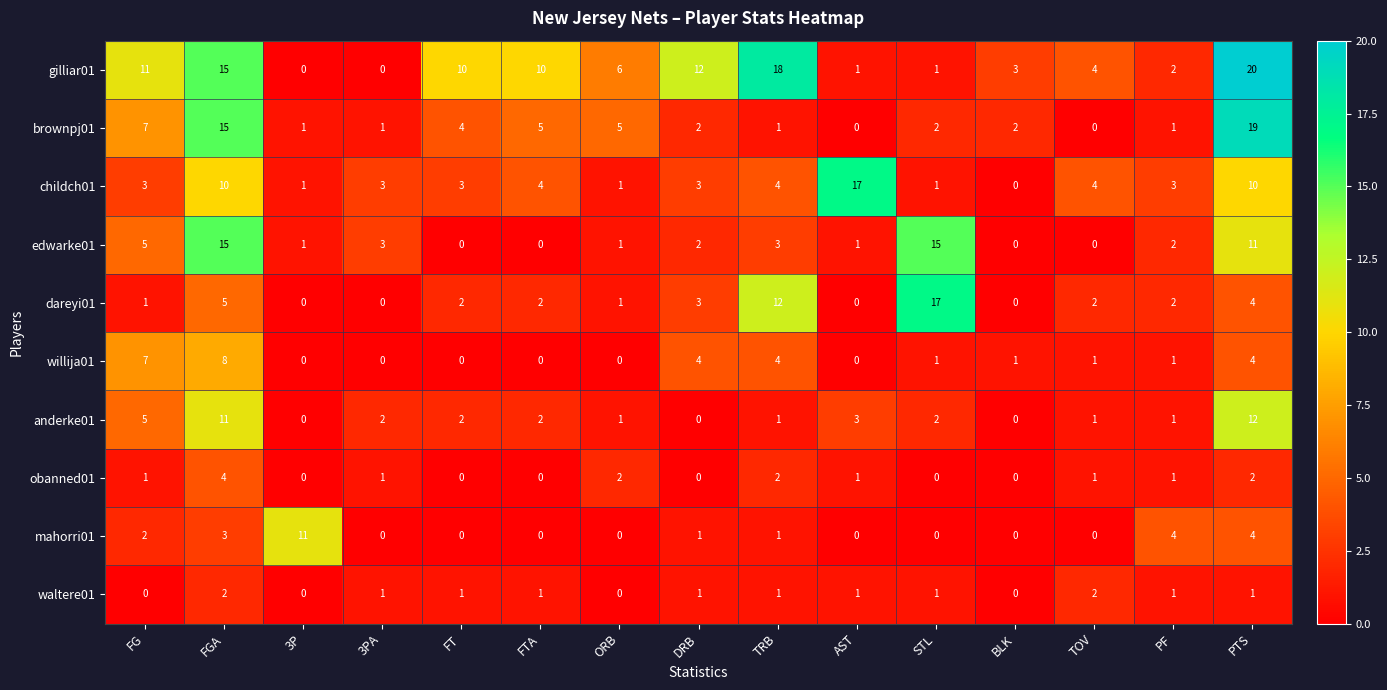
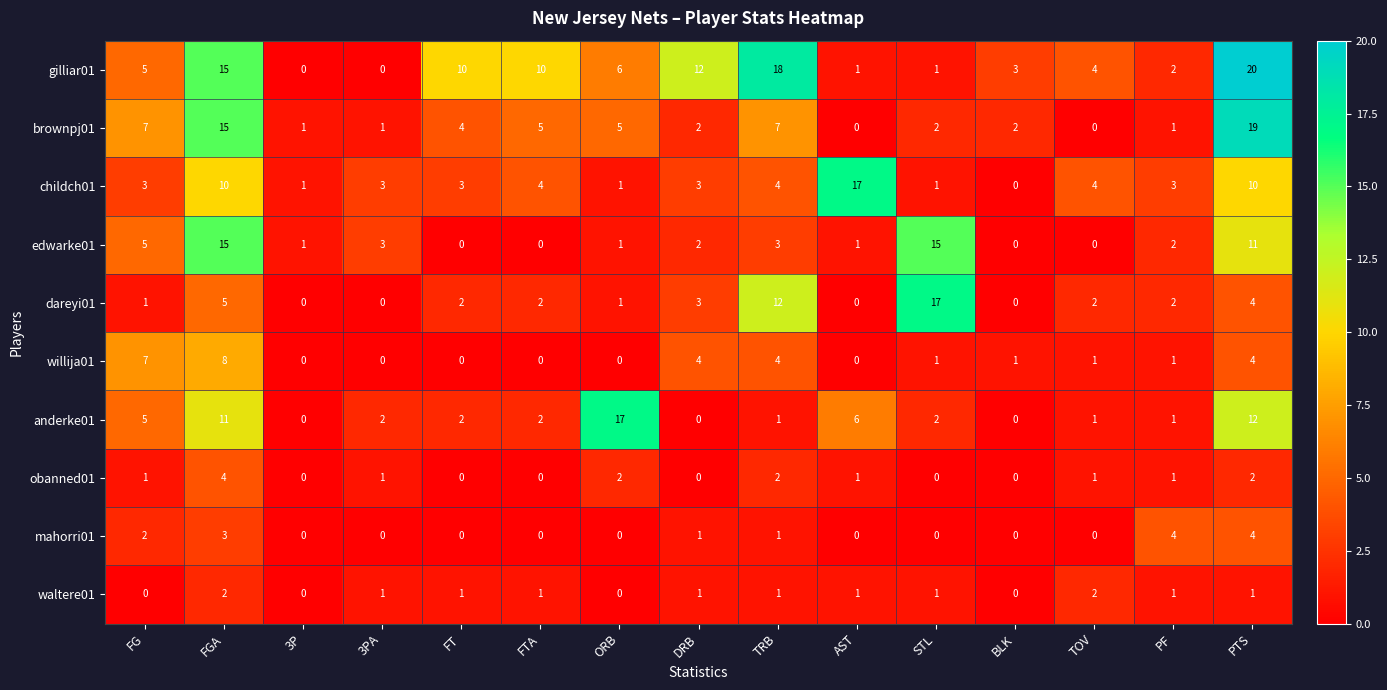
  {
    "gilliar01": {
-     "FG": 11,
+     "FG": 5,
      "FGA": 15,
      "3P": 0,
      "3PA": 0,
      "FT": 10,
      "FTA": 10,
      "ORB": 6,
      "DRB": 12,
      "TRB": 18,
      "AST": 1,
      "STL": 1,
      "BLK": 3,
      "TOV": 4,
      "PF": 2,
      "PTS": 20
    },
    "brownpj01": {
      "FG": 7,
      "FGA": 15,
      "3P": 1,
      "3PA": 1,
      "FT": 4,
      "FTA": 5,
      "ORB": 5,
      "DRB": 2,
-     "TRB": 1,
+     "TRB": 7,
      "AST": 0,
      "STL": 2,
      "BLK": 2,
      "TOV": 0,
      "PF": 1,
      "PTS": 19
    },
    "childch01": {
      "FG": 3,
      "FGA": 10,
      "3P": 1,
      "3PA": 3,
      "FT": 3,
      "FTA": 4,
      "ORB": 1,
      "DRB": 3,
      "TRB": 4,
      "AST": 17,
      "STL": 1,
      "BLK": 0,
      "TOV": 4,
      "PF": 3,
      "PTS": 10
    },
    "edwarke01": {
      "FG": 5,
      "FGA": 15,
      "3P": 1,
      "3PA": 3,
      "FT": 0,
      "FTA": 0,
      "ORB": 1,
      "DRB": 2,
      "TRB": 3,
      "AST": 1,
      "STL": 15,
      "BLK": 0,
      "TOV": 0,
      "PF": 2,
      "PTS": 11
    },
    "dareyi01": {
      "FG": 1,
      "FGA": 5,
      "3P": 0,
      "3PA": 0,
      "FT": 2,
      "FTA": 2,
      "ORB": 1,
      "DRB": 3,
      "TRB": 12,
      "AST": 0,
      "STL": 17,
      "BLK": 0,
      "TOV": 2,
      "PF": 2,
      "PTS": 4
    },
    "willija01": {
      "FG": 7,
      "FGA": 8,
      "3P": 0,
      "3PA": 0,
      "FT": 0,
      "FTA": 0,
      "ORB": 0,
      "DRB": 4,
      "TRB": 4,
      "AST": 0,
      "STL": 1,
      "BLK": 1,
      "TOV": 1,
      "PF": 1,
      "PTS": 4
    },
    "anderke01": {
      "FG": 5,
      "FGA": 11,
      "3P": 0,
      "3PA": 2,
      "FT": 2,
      "FTA": 2,
-     "ORB": 1,
+     "ORB": 17,
      "DRB": 0,
      "TRB": 1,
-     "AST": 3,
+     "AST": 6,
      "STL": 2,
      "BLK": 0,
      "TOV": 1,
      "PF": 1,
      "PTS": 12
    },
    "obanned01": {
      "FG": 1,
      "FGA": 4,
      "3P": 0,
      "3PA": 1,
      "FT": 0,
      "FTA": 0,
      "ORB": 2,
      "DRB": 0,
      "TRB": 2,
      "AST": 1,
      "STL": 0,
      "BLK": 0,
      "TOV": 1,
      "PF": 1,
      "PTS": 2
    },
    "mahorri01": {
      "FG": 2,
      "FGA": 3,
-     "3P": 11,
+     "3P": 0,
      "3PA": 0,
      "FT": 0,
      "FTA": 0,
      "ORB": 0,
      "DRB": 1,
      "TRB": 1,
      "AST": 0,
      "STL": 0,
      "BLK": 0,
      "TOV": 0,
      "PF": 4,
      "PTS": 4
    },
    "waltere01": {
      "FG": 0,
      "FGA": 2,
      "3P": 0,
      "3PA": 1,
      "FT": 1,
      "FTA": 1,
      "ORB": 0,
      "DRB": 1,
      "TRB": 1,
      "AST": 1,
      "STL": 1,
      "BLK": 0,
      "TOV": 2,
      "PF": 1,
      "PTS": 1
    }
  }
